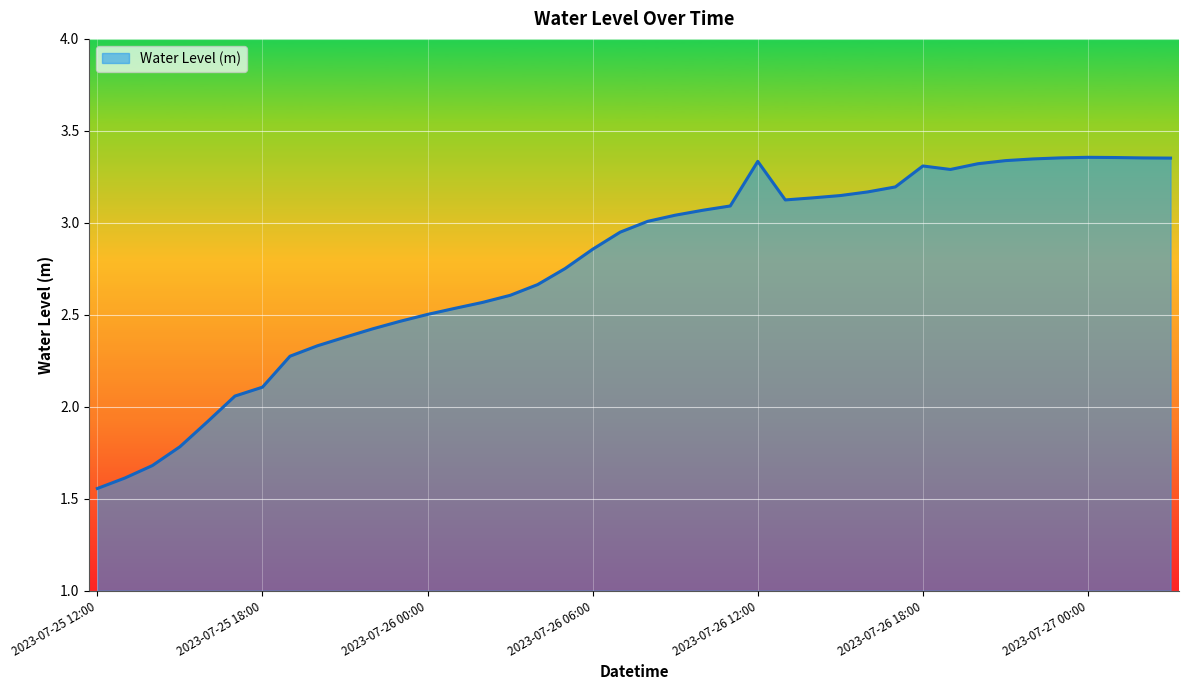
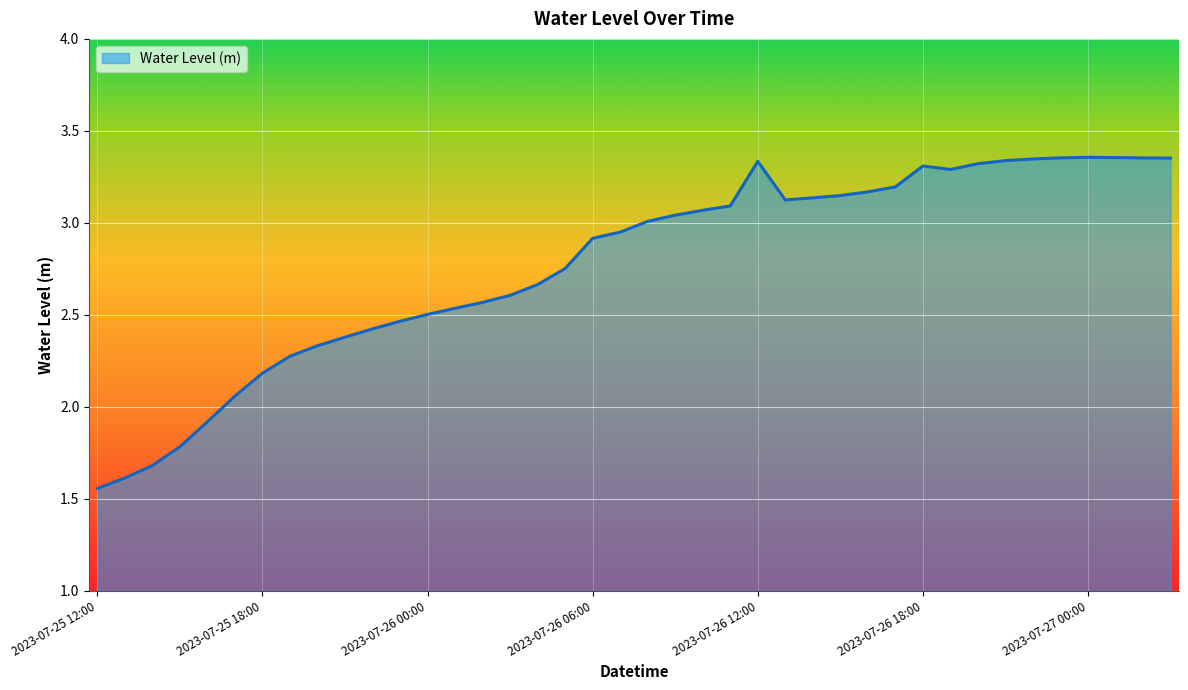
  {
    "2023-07-25 12:00": 1.56,
-   "2023-07-25 18:00": 2.11,
+   "2023-07-25 18:00": 2.18,
    "2023-07-26 00:00": 2.50,
-   "2023-07-26 06:00": 2.86,
+   "2023-07-26 06:00": 2.92,
    "2023-07-26 12:00": 3.33,
    "2023-07-26 18:00": 3.31,
    "2023-07-27 00:00": 3.36
  }
